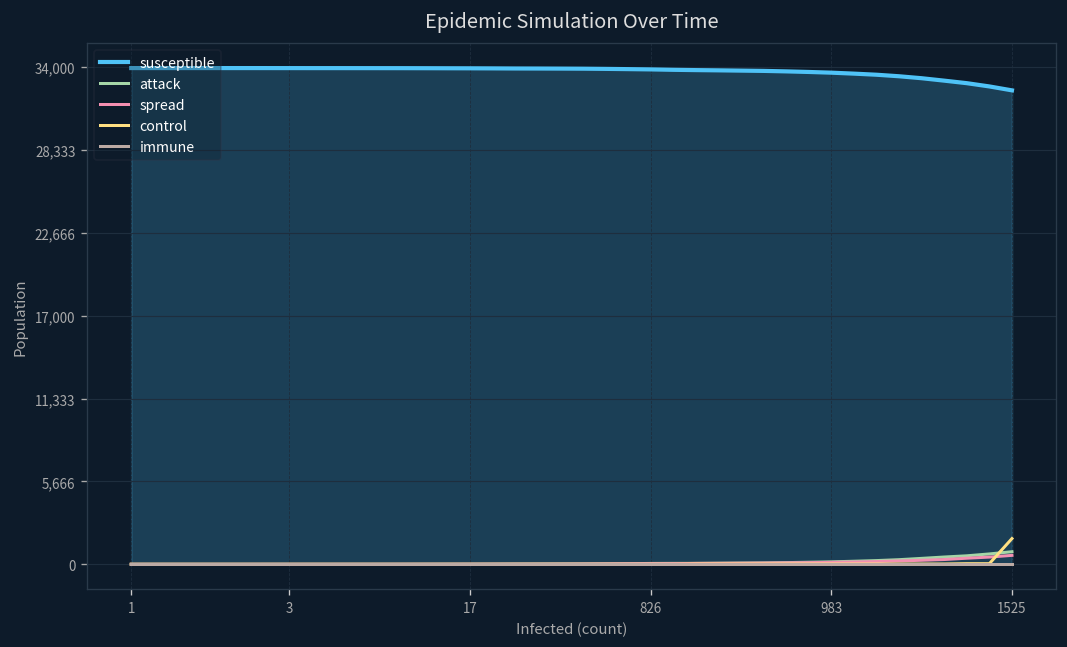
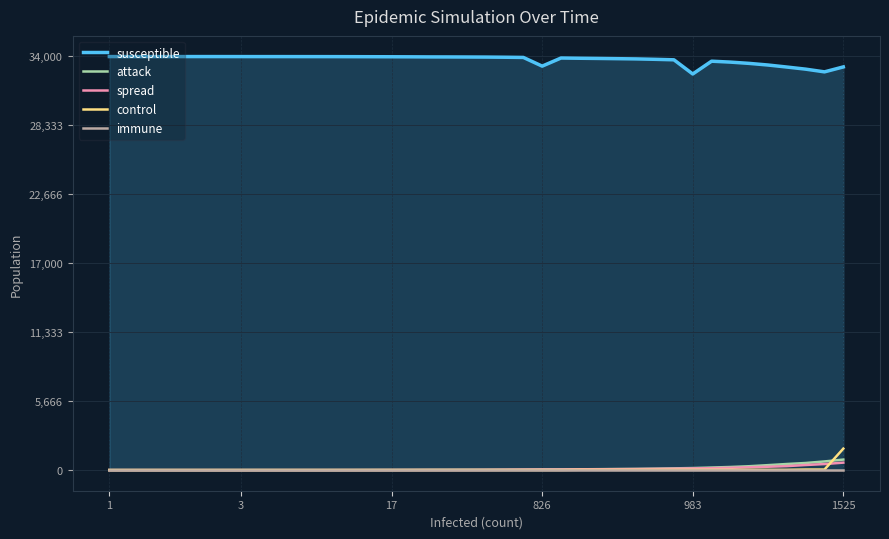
  {
    "susceptible": {
-     "826": "33,800",
-     "983": "33,600",
-     "1525": "32,400"
+     "826": "33,200",
+     "983": "32,500",
+     "1525": "33,100"
    },
    "spread": {
      "1525": "600"
    },
    "control": {
      "1525": "1,800"
    }
  }
